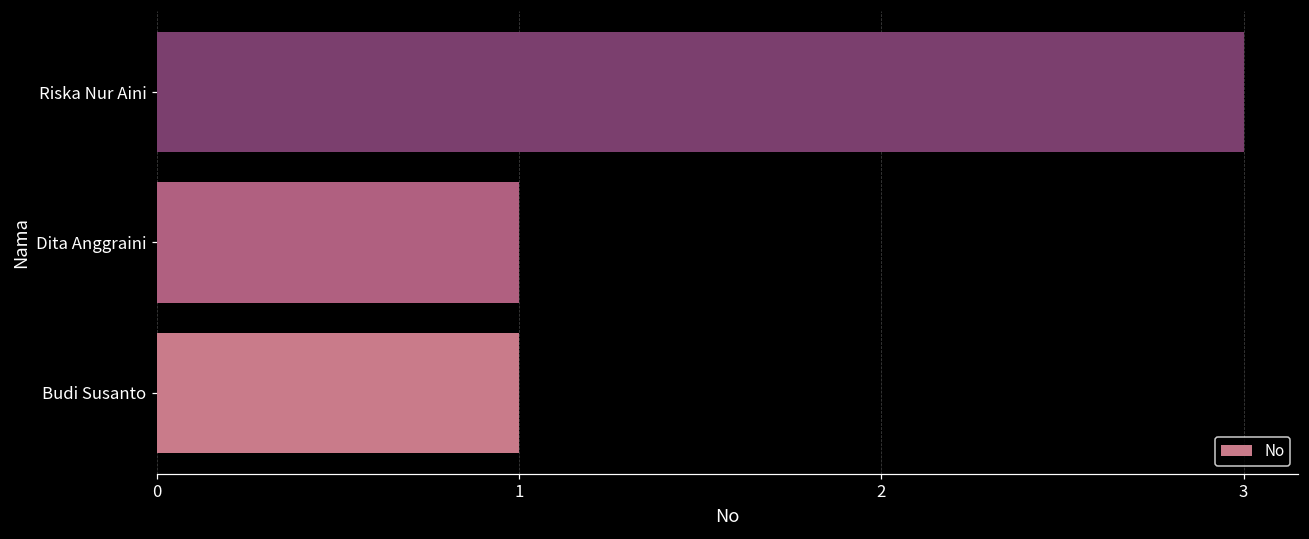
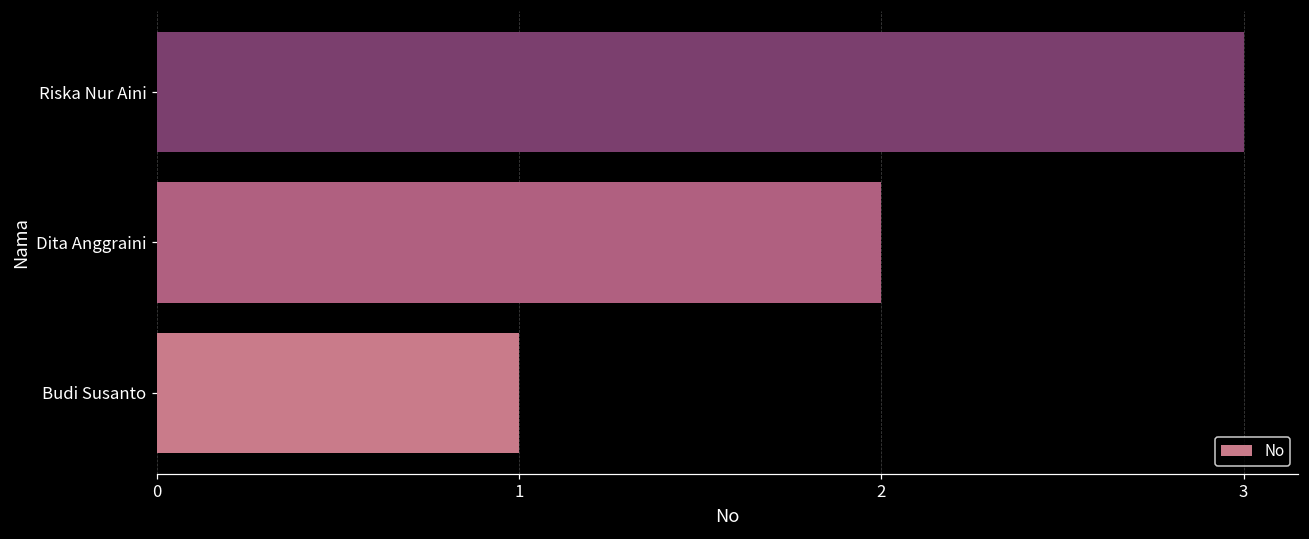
  {
    "Riska Nur Aini": 3,
-   "Dita Anggraini": 1,
+   "Dita Anggraini": 2,
    "Budi Susanto": 1
  }
